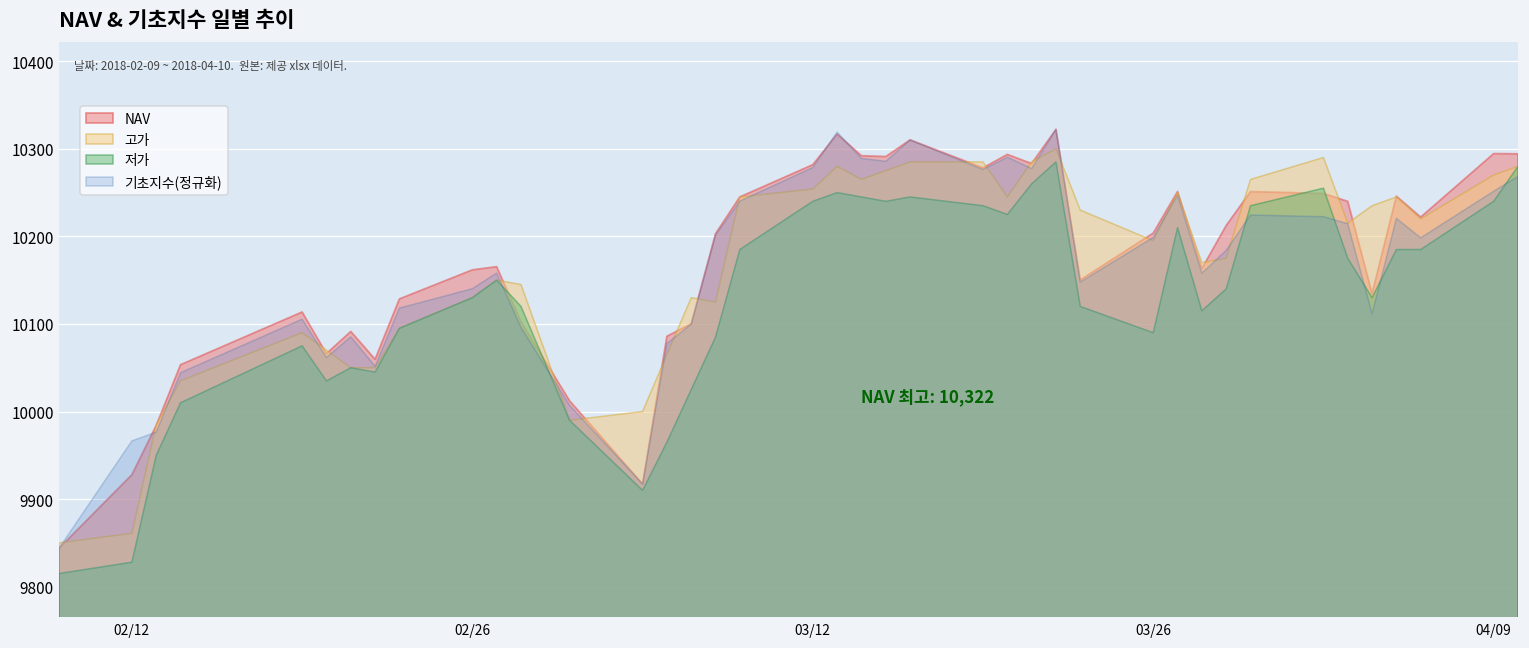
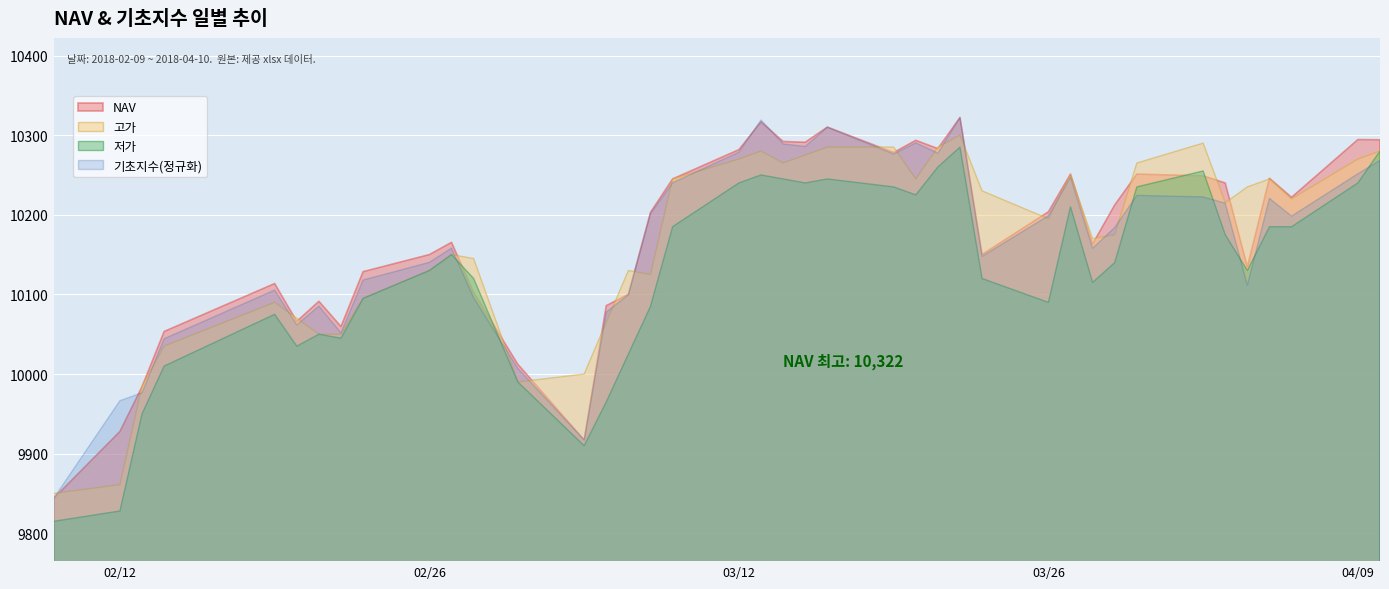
  {
    "NAV": {
      "02/12": 9930,
-     "02/26": 10160,
+     "02/26": 10150,
      "03/12": 10280,
      "03/26": 10200,
      "04/09": 10290
    },
    "고가": {
      "02/12": 9860,
-     "03/12": 10250,
+     "03/12": 10270,
      "03/26": 10200,
      "04/09": 10270
    },
    "저가": {
      "02/12": 9830,
      "03/12": 10240,
      "03/26": 10090,
      "04/09": 10240
    },
    "기초지수(정규화)": {
      "02/12": 9970,
      "02/26": 10140,
      "03/12": 10280,
      "03/26": 10200,
      "04/09": 10250
    }
  }
